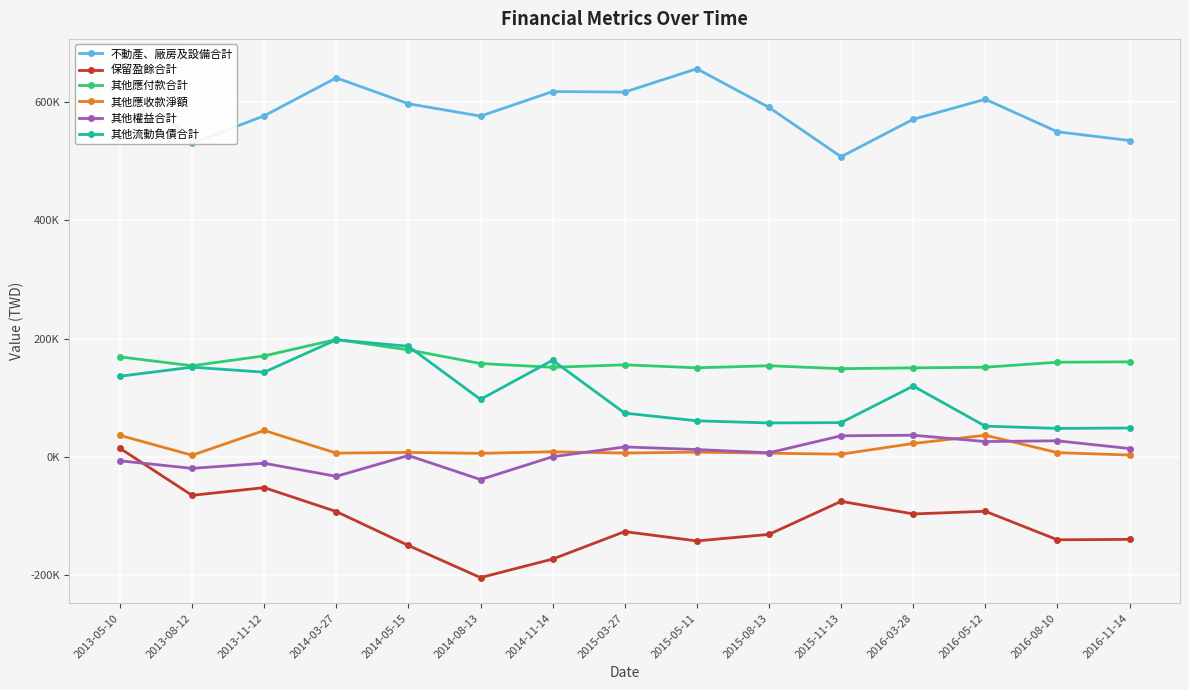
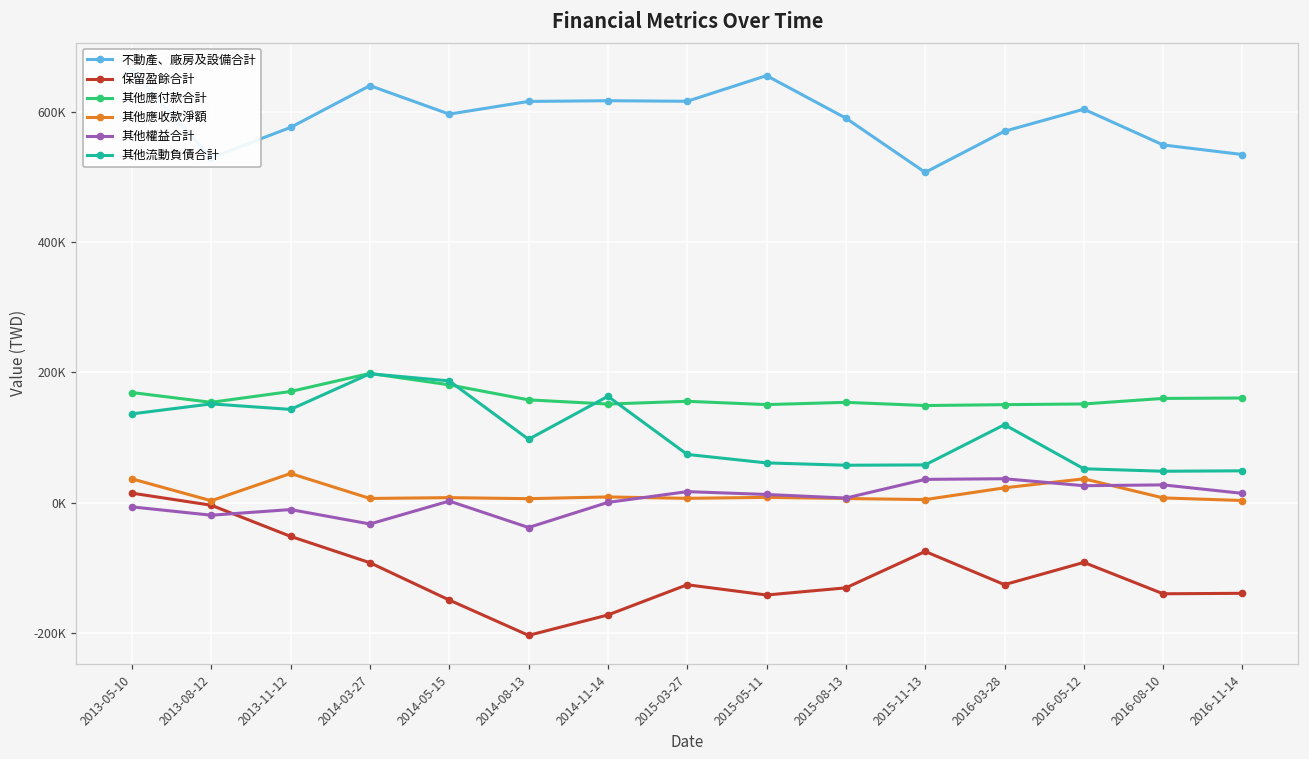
  {
    "不動產、廠房及設備合計": {
      "2013-11-12": 580000,
      "2014-03-27": 640000,
      "2014-05-15": 600000,
-     "2014-08-13": 580000,
+     "2014-08-13": 620000,
      "2014-11-14": 620000,
      "2015-03-27": 620000,
      "2015-05-11": 660000,
      "2015-08-13": 590000,
      "2015-11-13": 510000,
      "2016-03-28": 570000,
      "2016-05-12": 600000,
      "2016-08-10": 550000,
      "2016-11-14": 530000
    },
    "保留盈餘合計": {
      "2013-05-10": 10000,
-     "2013-08-12": -70000,
+     "2013-08-12": 0,
      "2013-11-12": -50000,
      "2014-03-27": -90000,
      "2014-05-15": -150000,
      "2014-08-13": -200000,
      "2014-11-14": -170000,
      "2015-03-27": -130000,
      "2015-05-11": -140000,
      "2015-08-13": -130000,
      "2015-11-13": -80000,
-     "2016-03-28": -100000,
+     "2016-03-28": -130000,
      "2016-05-12": -90000,
      "2016-08-10": -140000,
      "2016-11-14": -140000
    },
    "其他應收款淨額": {
      "2013-05-10": 40000,
      "2013-08-12": 0,
      "2013-11-12": 40000,
      "2014-03-27": 10000,
      "2014-05-15": 10000,
      "2014-08-13": 10000,
      "2014-11-14": 10000,
      "2015-03-27": 10000,
      "2015-05-11": 10000,
      "2015-11-13": 0,
      "2016-03-28": 20000,
      "2016-05-12": 40000,
      "2016-08-10": 10000,
      "2016-11-14": 0
    },
    "其他權益合計": {
      "2013-05-10": -10000,
      "2013-08-12": -20000,
      "2013-11-12": -10000,
      "2014-03-27": -30000,
      "2014-05-15": 0,
      "2014-08-13": -40000,
      "2014-11-14": 0,
      "2015-03-27": 20000,
      "2015-05-11": 10000,
      "2015-11-13": 40000,
      "2016-03-28": 40000,
      "2016-05-12": 30000,
      "2016-08-10": 30000,
      "2016-11-14": 10000
    }
  }
